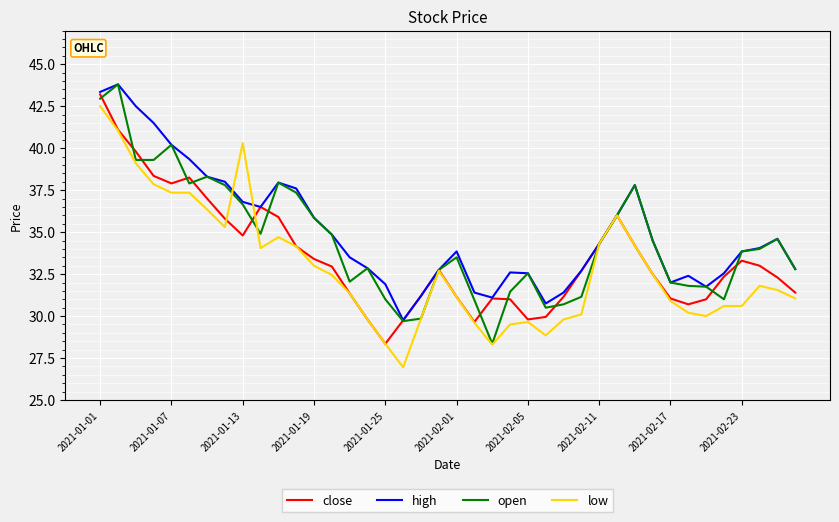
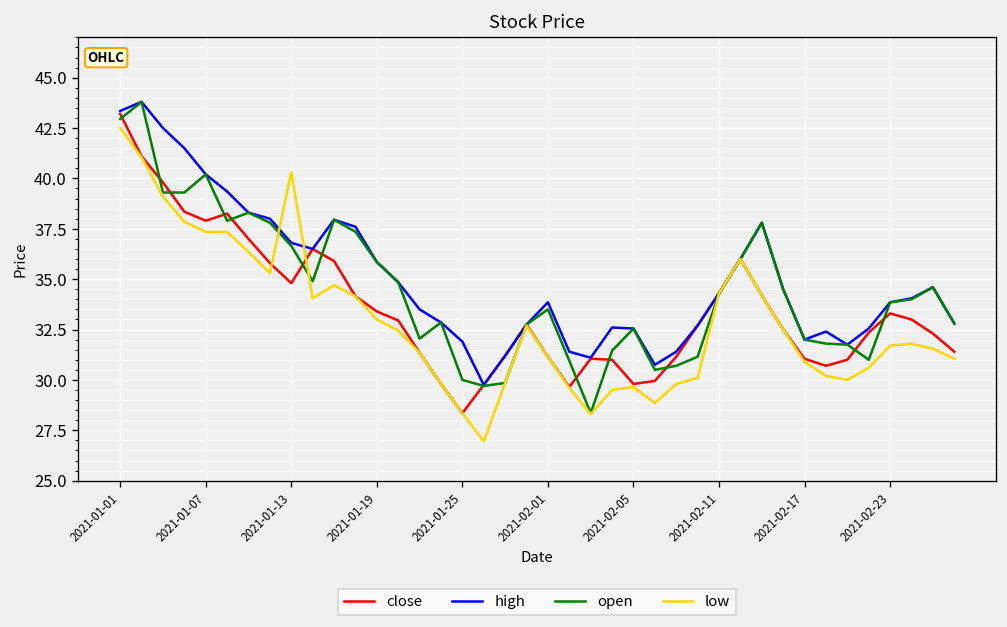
  {
    "close": {
      "2021-01-07": 37.9,
      "2021-01-13": 34.8,
      "2021-01-19": 33.4,
      "2021-02-05": 29.8,
      "2021-02-17": 31.1,
      "2021-02-23": 33.3
    },
    "high": {
      "2021-01-25": 31.9,
      "2021-02-01": 33.9
    },
    "open": {
      "2021-01-01": 43,
-     "2021-01-25": 31,
+     "2021-01-25": 30,
      "2021-02-01": 33.5
    },
    "low": {
      "2021-01-01": 42.5,
      "2021-01-07": 37.4,
      "2021-01-13": 40.3,
      "2021-01-19": 33.0,
      "2021-02-05": 29.7,
      "2021-02-17": 30.9,
-     "2021-02-23": 30.6
+     "2021-02-23": 31.7
    }
  }
